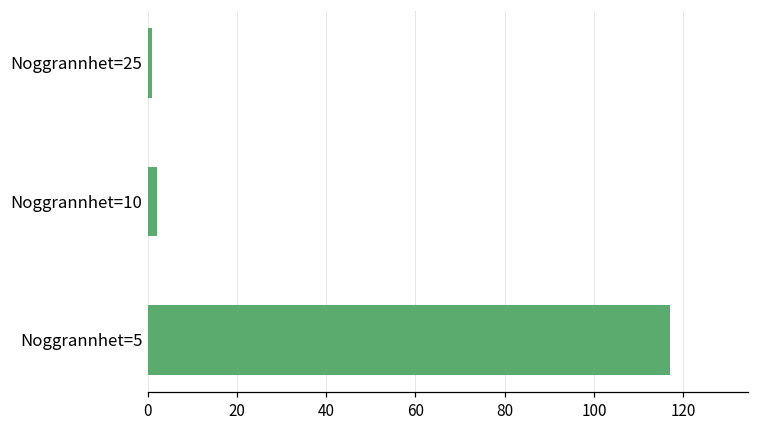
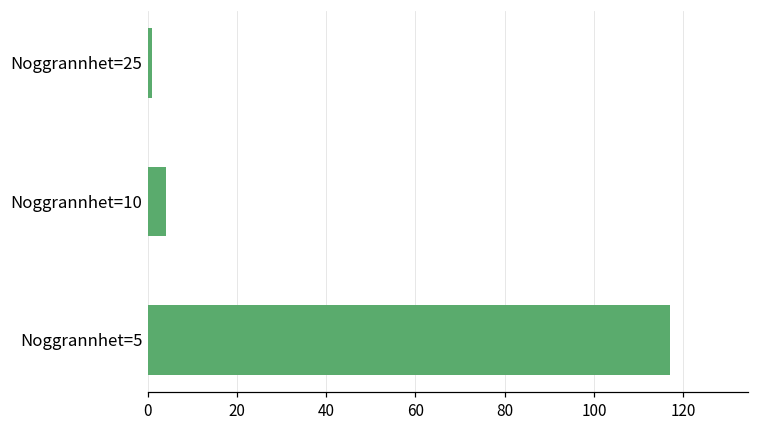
  {
    "Noggrannhet=25": 1,
-   "Noggrannhet=10": 2,
+   "Noggrannhet=10": 4,
    "Noggrannhet=5": 117
  }
